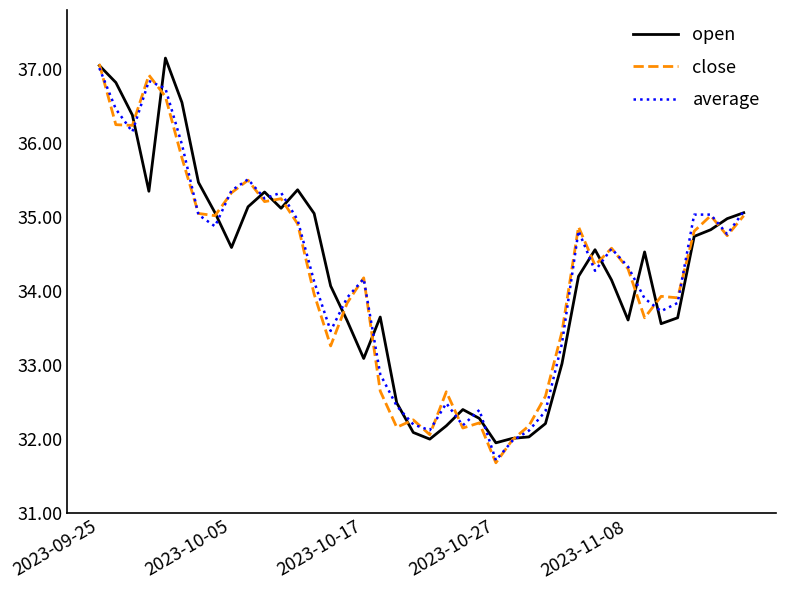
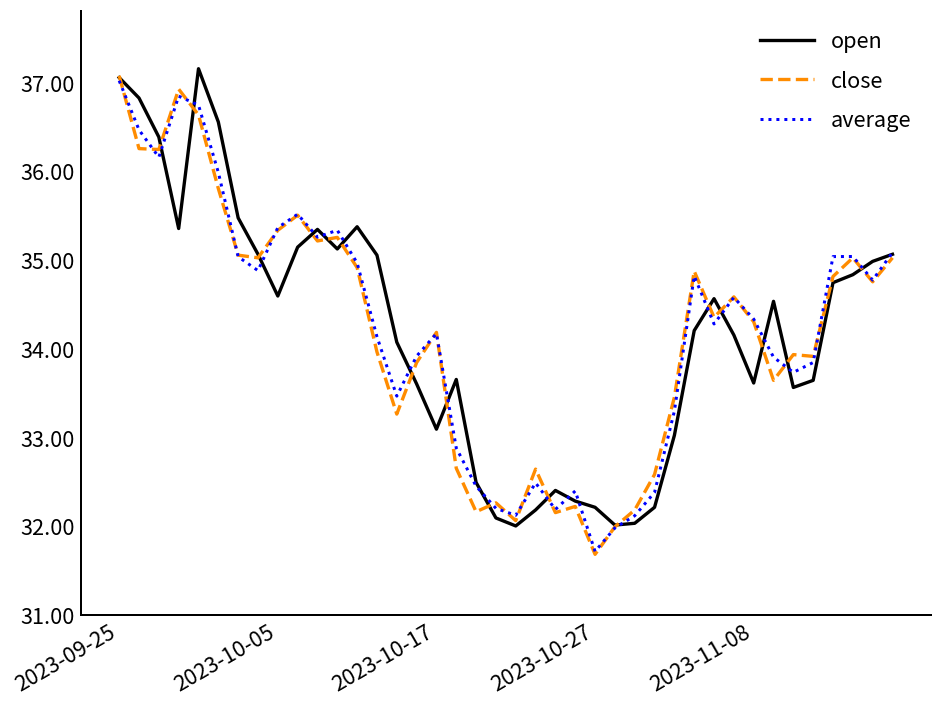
  {
    "open": {
      "2023-10-05": 34.6,
      "2023-10-17": 33.1,
-     "2023-10-27": 32.0,
+     "2023-10-27": 32.2,
      "2023-11-08": 33.6
    },
    "average": {
      "2023-09-25": 37.0
    }
  }
